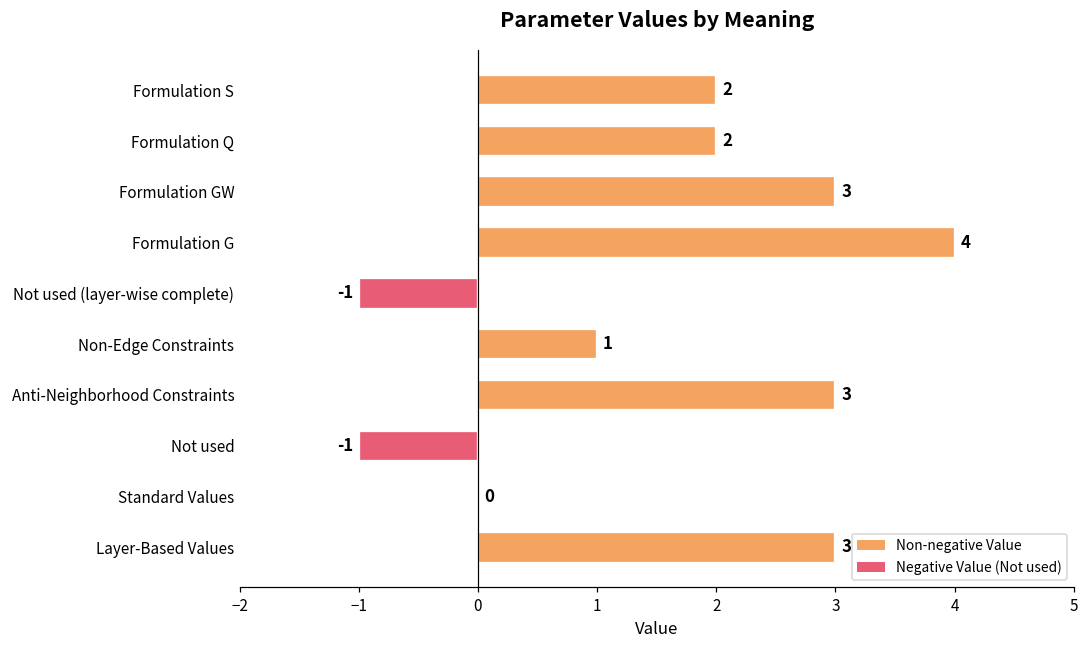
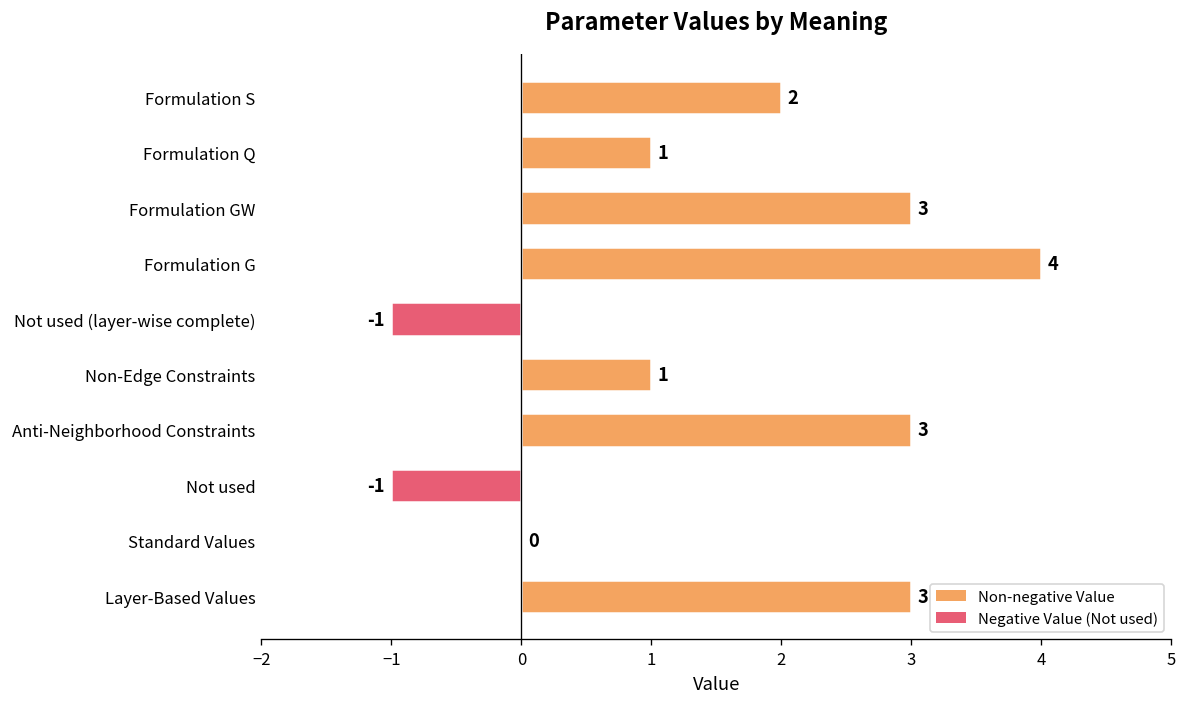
  {
    "Formulation S": 2,
-   "Formulation Q": 2,
+   "Formulation Q": 1,
    "Formulation GW": 3,
    "Formulation G": 4,
    "Not used (layer-wise complete)": -1,
    "Non-Edge Constraints": 1,
    "Anti-Neighborhood Constraints": 3,
    "Not used": -1,
    "Standard Values": 0,
    "Layer-Based Values": 3
  }
